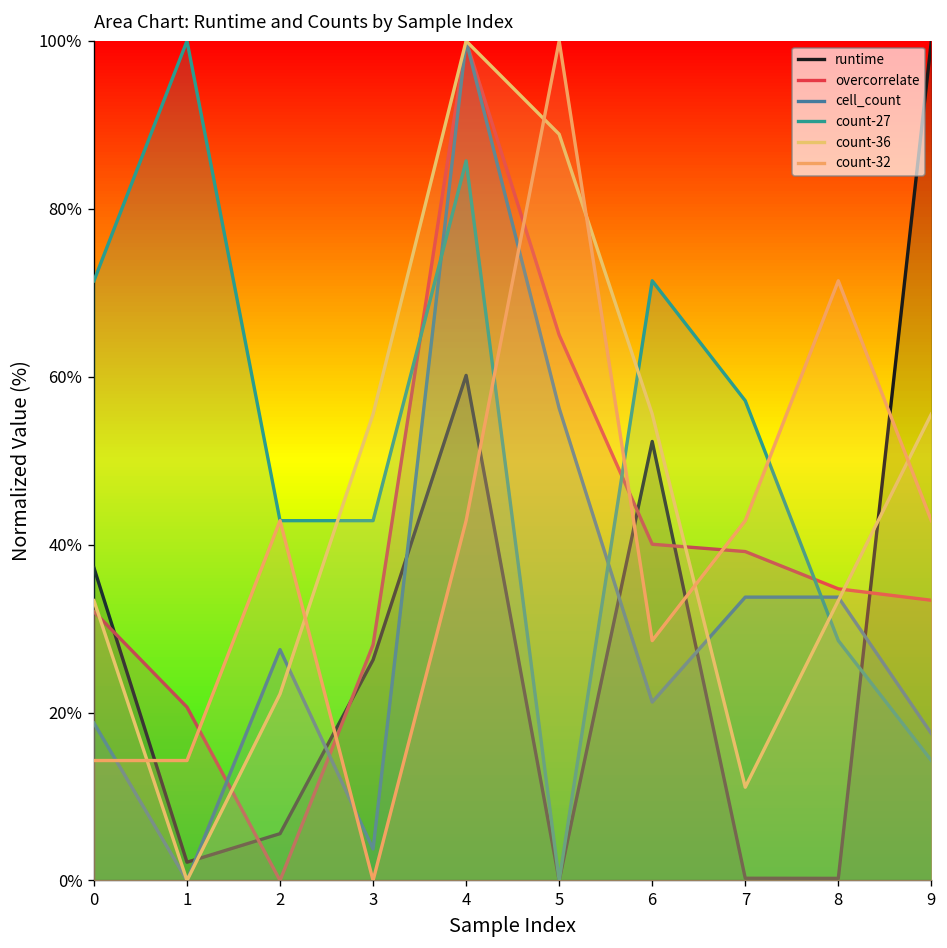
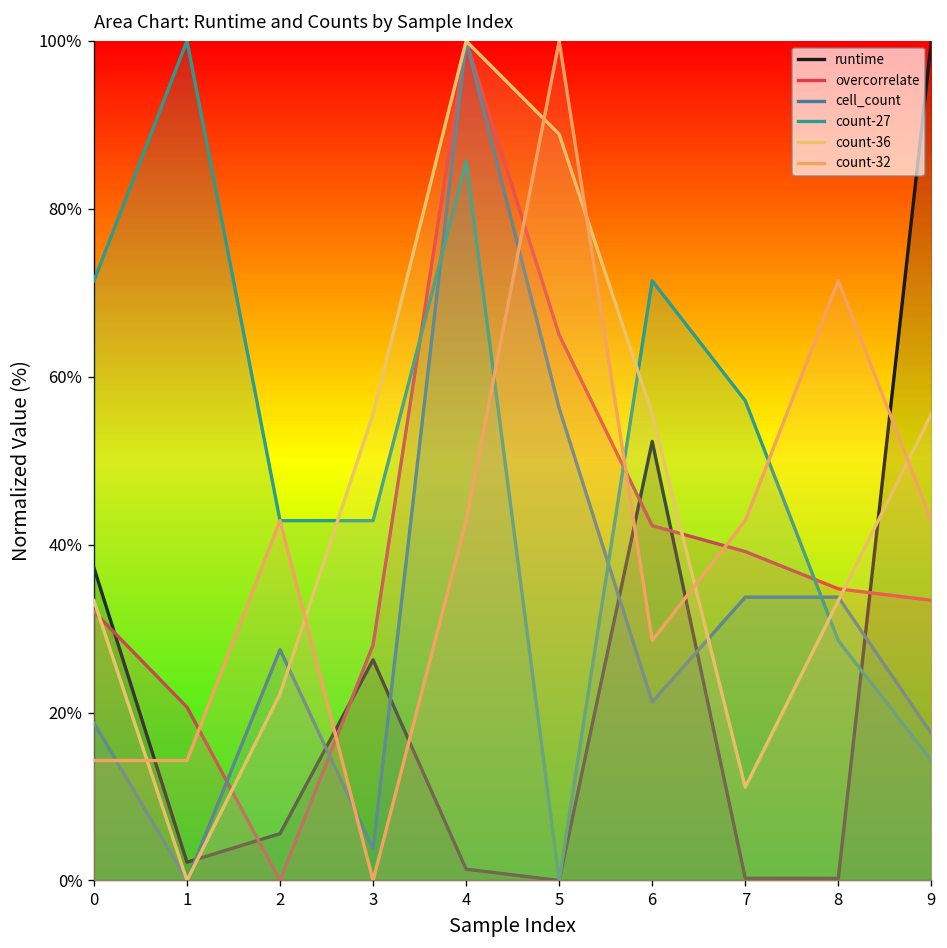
  {
    "runtime": {
      "0": "37%",
      "1": "2%",
      "2": "6%",
      "3": "26%",
-     "4": "60%",
+     "4": "1%",
      "6": "52%",
      "7": "0%",
      "8": "0%",
      "9": "100%"
    },
    "overcorrelate": {
      "0": "32%",
      "1": "21%",
      "2": "0%",
      "3": "28%",
      "5": "65%",
-     "6": "40%",
+     "6": "42%",
      "7": "39%",
      "8": "35%",
      "9": "33%"
    }
  }
